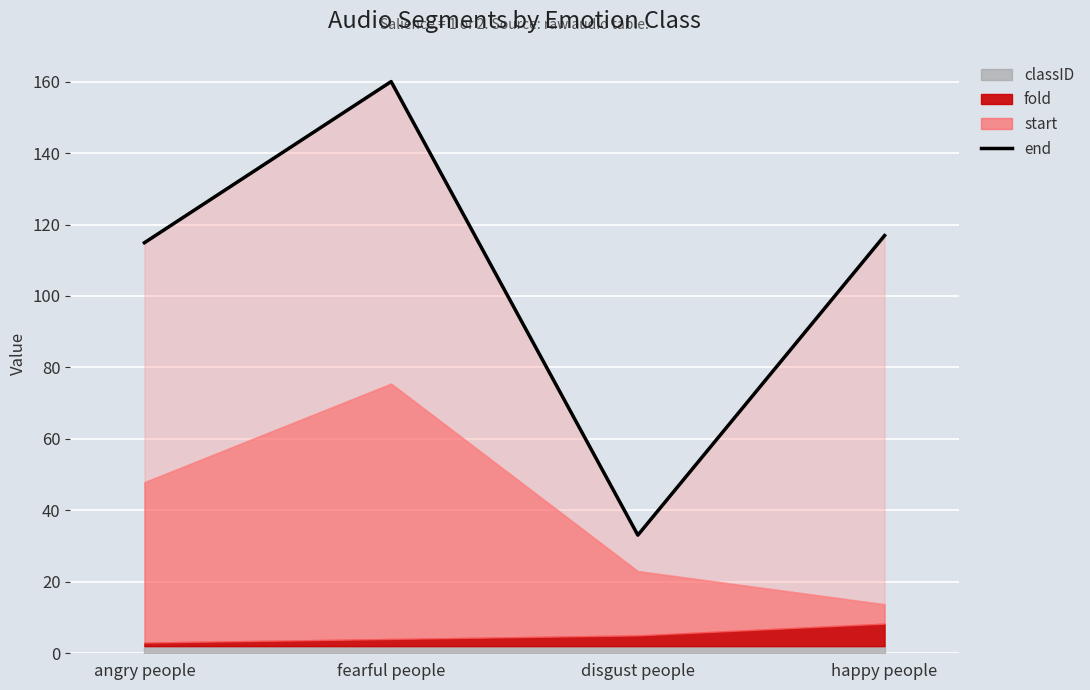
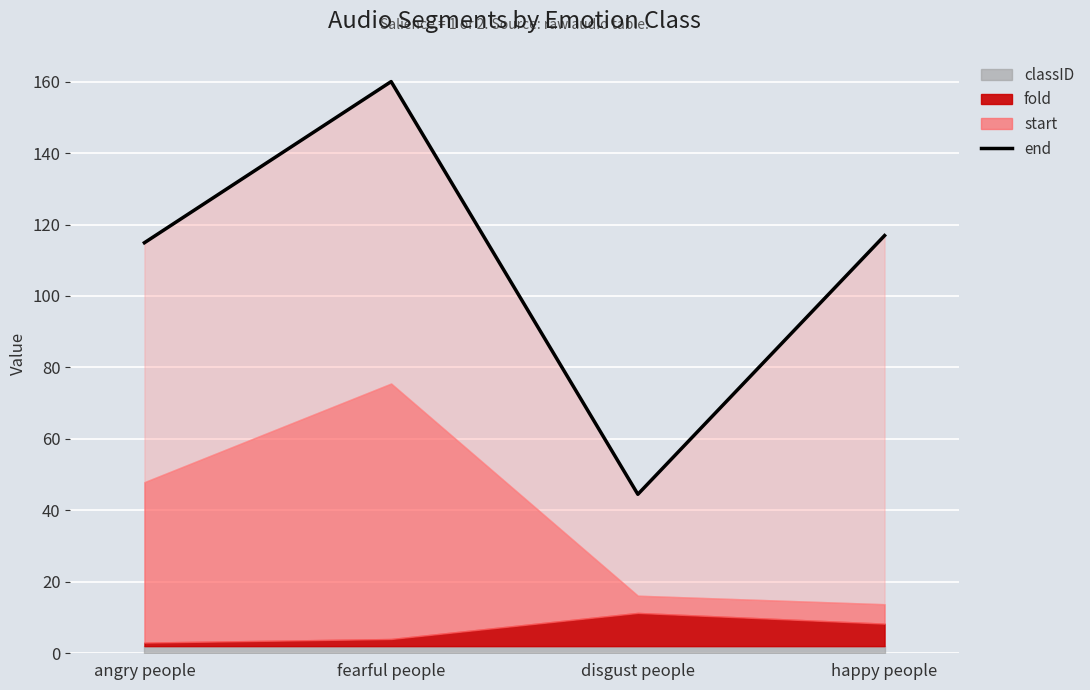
  {
    "classID": {
      "angry people": 2,
      "fearful people": 2,
      "disgust people": 2,
      "happy people": 2
    },
    "fold": {
      "angry people": 1,
      "fearful people": 2,
-     "disgust people": 3,
+     "disgust people": 9,
      "happy people": 6
    },
    "start": {
      "angry people": 45,
      "fearful people": 72,
-     "disgust people": 18,
+     "disgust people": 5,
      "happy people": 5
    },
    "end": {
      "angry people": 67,
      "fearful people": 85,
-     "disgust people": 10,
+     "disgust people": 28,
      "happy people": 103
    }
  }
